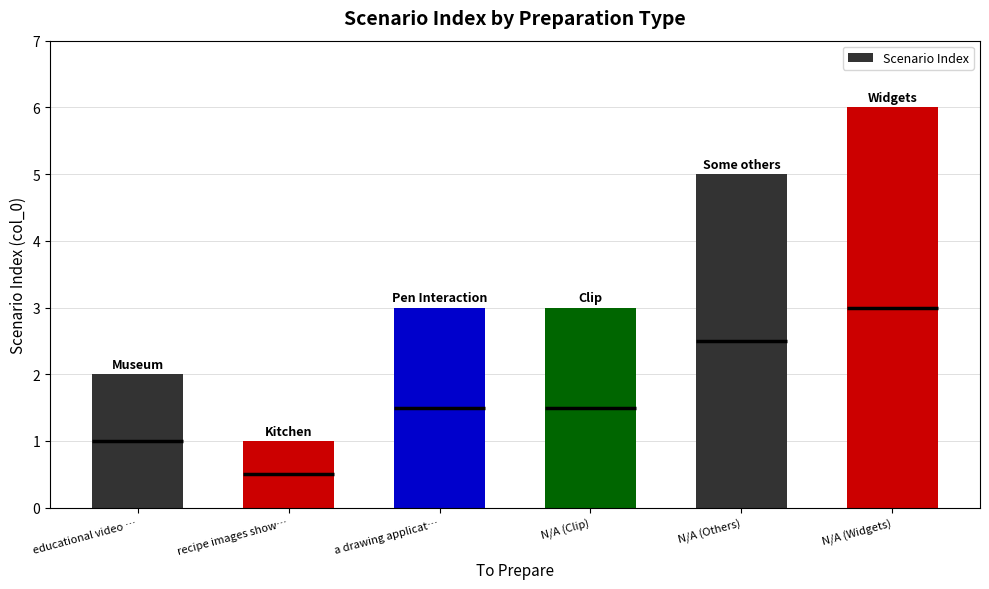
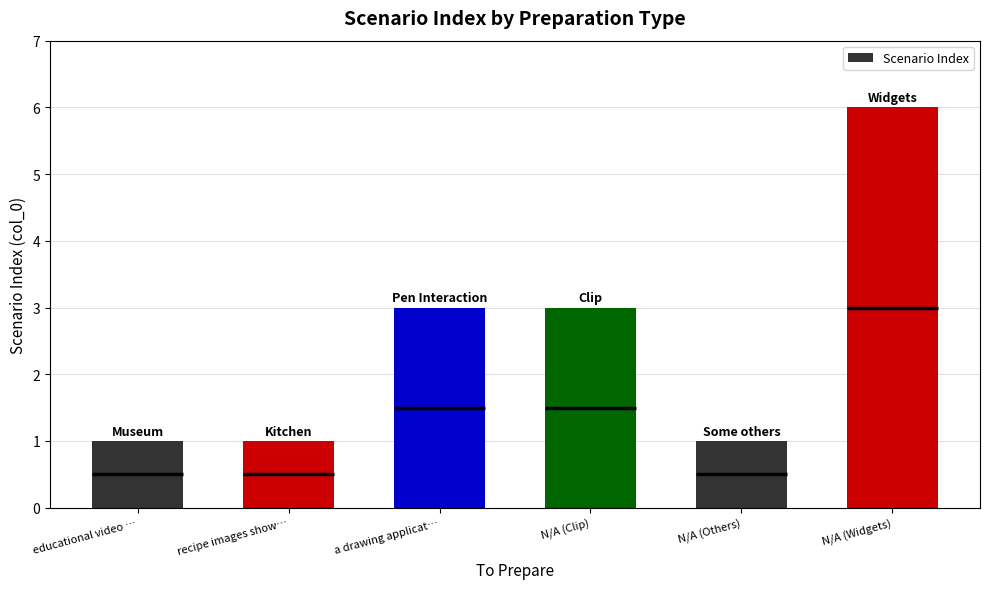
  {
-   "educational video …": 2,
+   "educational video …": 1,
    "recipe images show…": 1,
    "a drawing applicat…": 3,
    "N/A (Clip)": 3,
-   "N/A (Others)": 5,
+   "N/A (Others)": 1,
    "N/A (Widgets)": 6
  }
